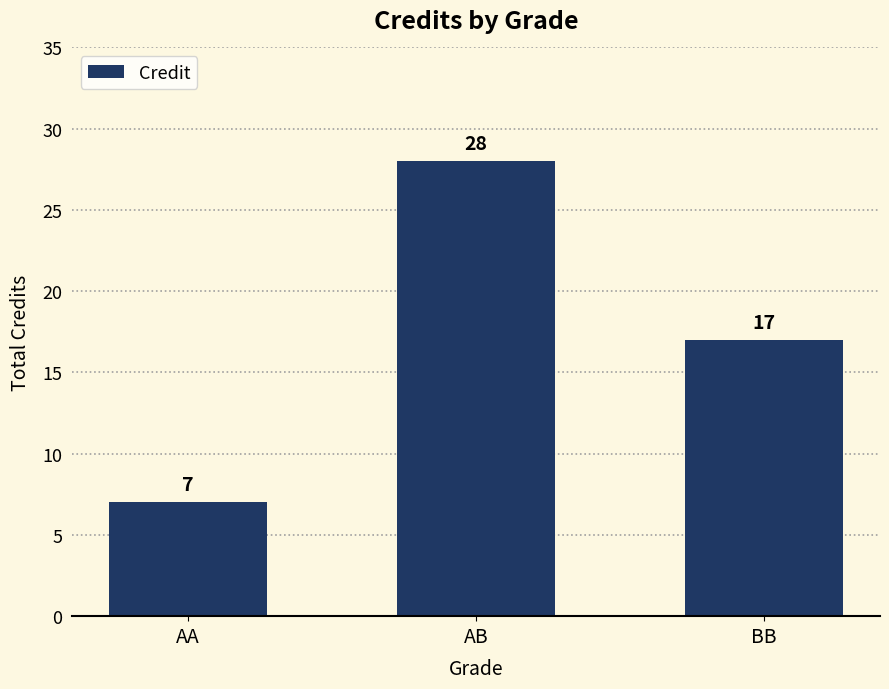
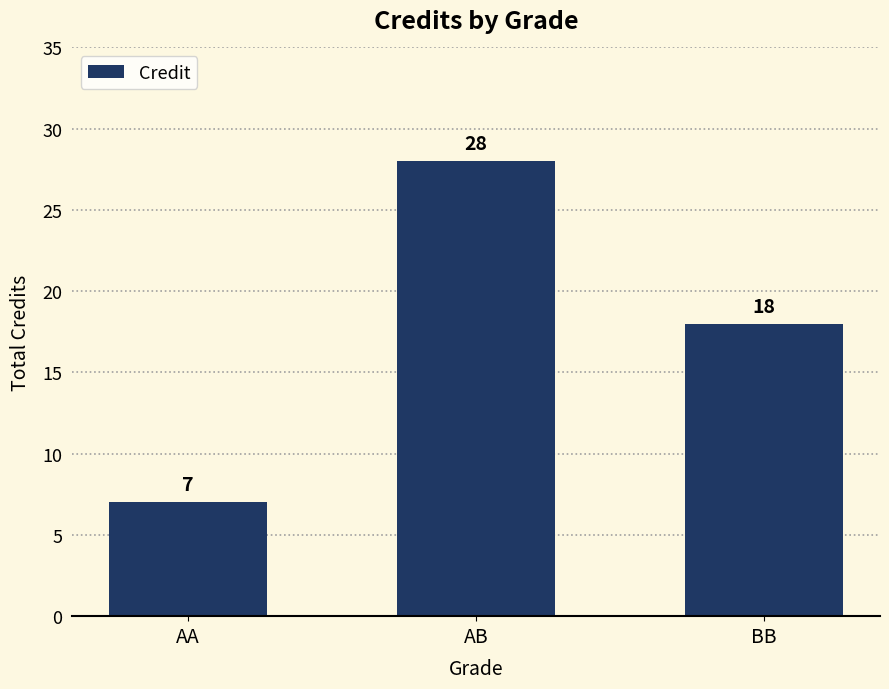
  {
    "AA": 7,
    "AB": 28,
-   "BB": 17
+   "BB": 18
  }
